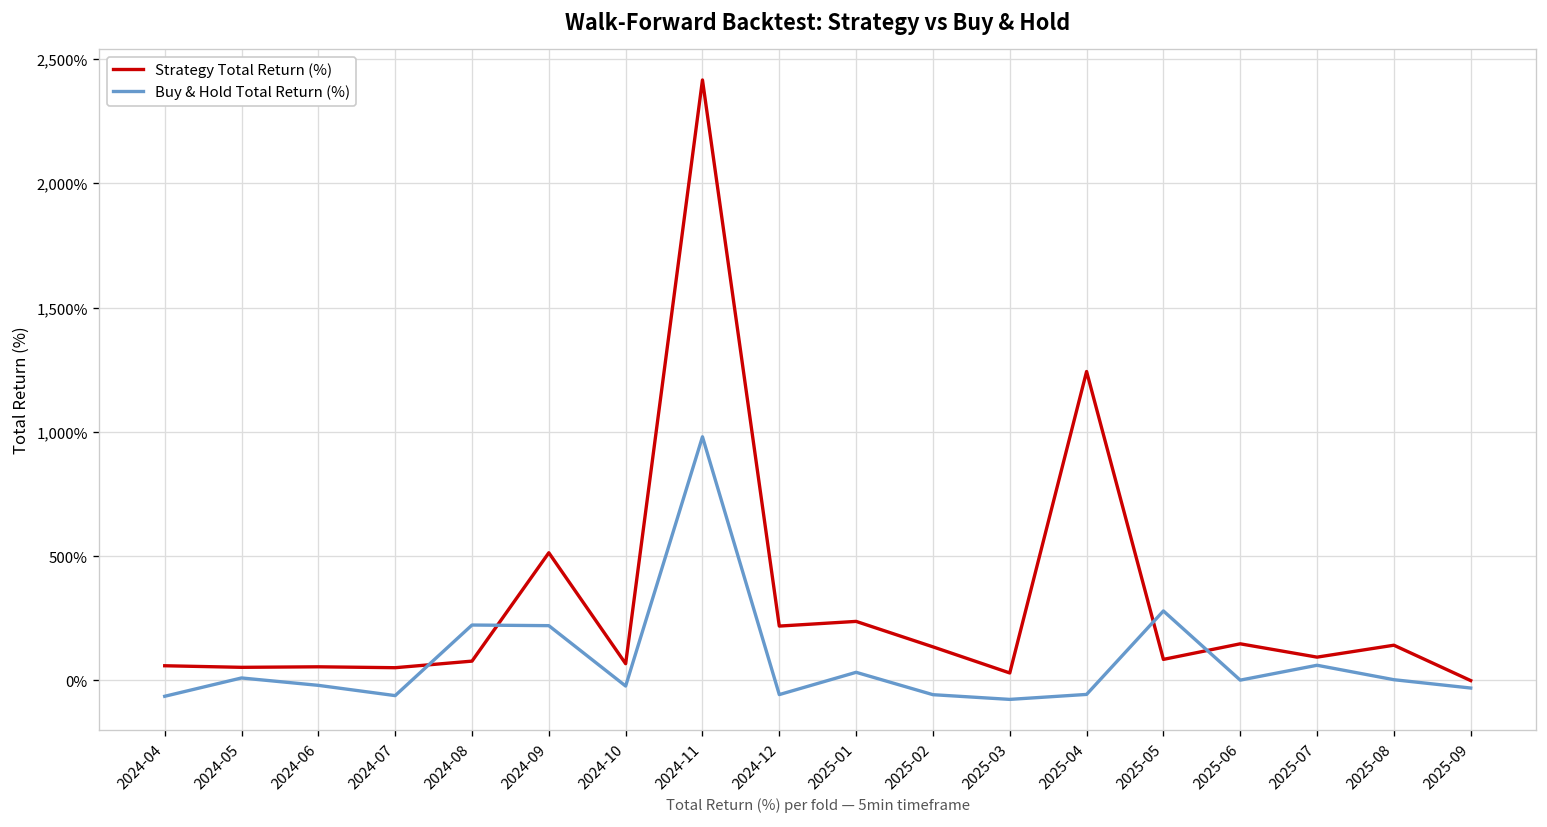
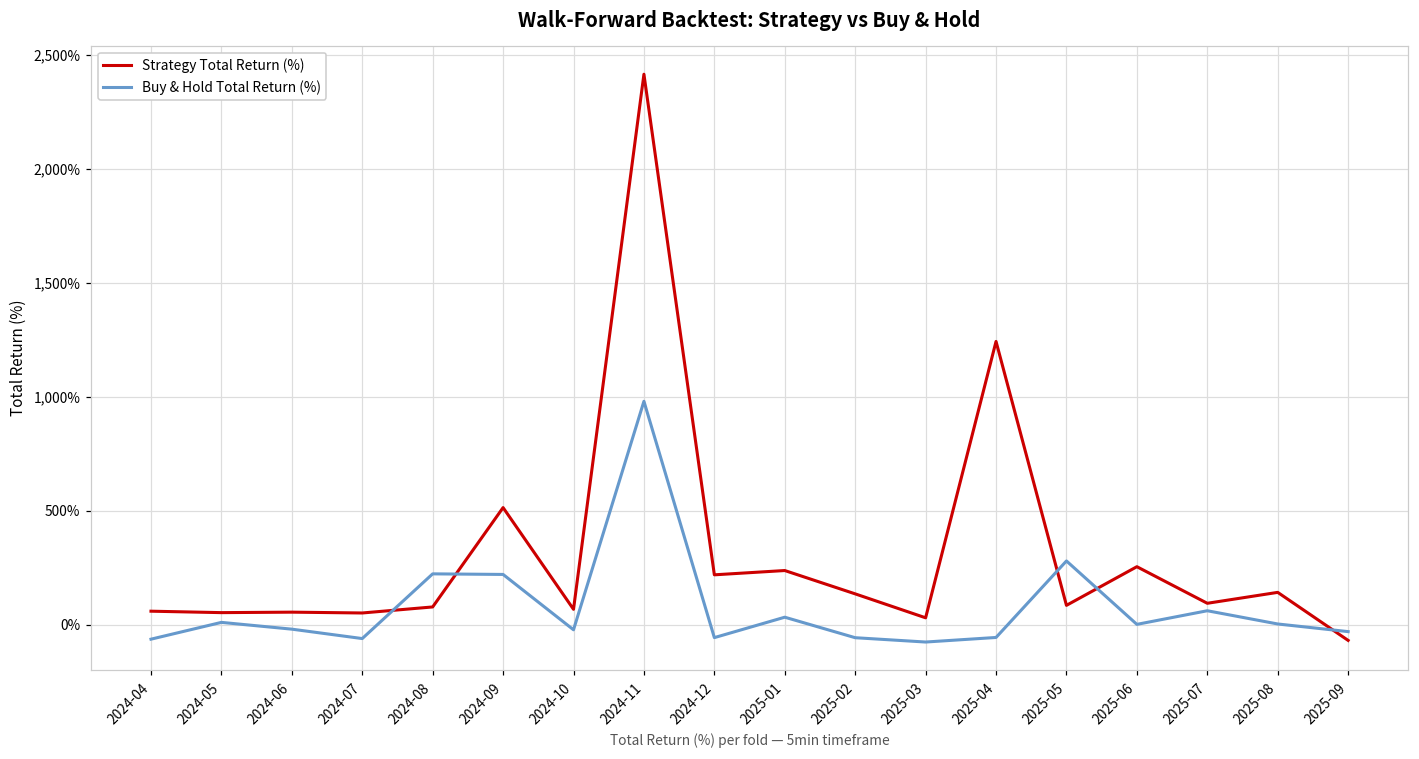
  {
    "Strategy Total Return (%)": {
      "2024-04": "60%",
      "2024-05": "50%",
      "2024-06": "50%",
      "2024-07": "50%",
      "2024-08": "80%",
      "2024-09": "510%",
      "2024-10": "70%",
      "2024-11": "2,420%",
      "2024-12": "220%",
      "2025-01": "240%",
      "2025-02": "130%",
      "2025-03": "30%",
      "2025-04": "1,240%",
      "2025-05": "80%",
-     "2025-06": "150%",
+     "2025-06": "250%",
      "2025-07": "90%",
      "2025-08": "140%",
-     "2025-09": "0%"
+     "2025-09": "-70%"
    },
    "Buy & Hold Total Return (%)": {
      "2024-04": "-60%",
      "2024-05": "10%",
      "2024-06": "-20%",
      "2024-07": "-60%",
      "2024-08": "220%",
      "2024-09": "220%",
      "2024-10": "-20%",
      "2024-11": "980%",
      "2024-12": "-60%",
      "2025-01": "30%",
      "2025-02": "-60%",
      "2025-03": "-80%",
      "2025-04": "-60%",
      "2025-05": "280%",
      "2025-06": "0%",
      "2025-07": "60%",
      "2025-08": "0%",
      "2025-09": "-30%"
    }
  }
